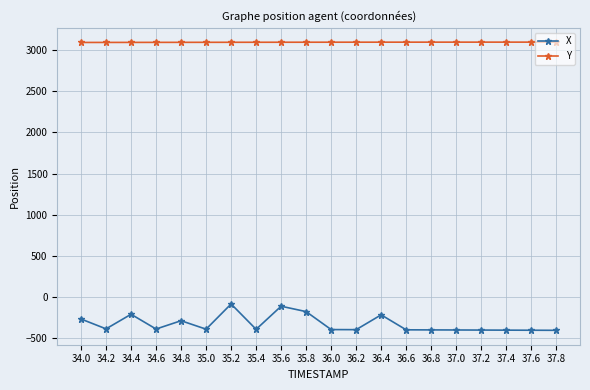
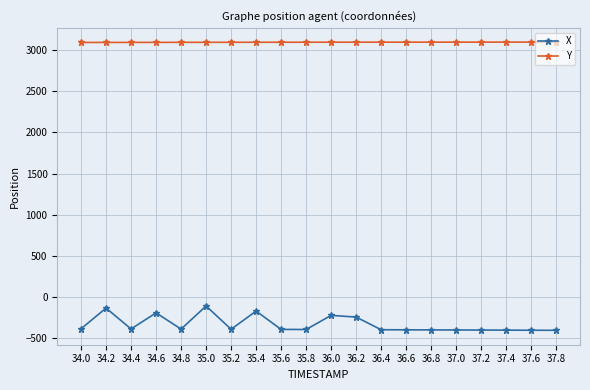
  {
    "X": {
-     "34.0": -300,
-     "34.2": -400,
-     "34.4": -200,
-     "34.6": -400,
-     "34.8": -300,
-     "35.0": -400,
-     "35.2": -100,
-     "35.4": -400,
-     "35.6": -100,
-     "35.8": -200,
-     "36.0": -400,
-     "36.2": -400,
-     "36.4": -200,
+     "34.0": -400,
+     "34.2": -100,
+     "34.4": -400,
+     "34.6": -200,
+     "34.8": -400,
+     "35.0": -100,
+     "35.2": -400,
+     "35.4": -200,
+     "35.6": -400,
+     "35.8": -400,
+     "36.0": -200,
+     "36.2": -200,
+     "36.4": -400,
      "36.6": -400,
      "36.8": -400,
      "37.0": -400,
      "37.2": -400,
      "37.4": -400,
      "37.6": -400,
      "37.8": -400
    },
    "Y": {
      "34.0": 3100,
      "34.2": 3100,
      "34.4": 3100,
      "34.6": 3100,
      "34.8": 3100,
      "35.0": 3100,
      "35.2": 3100,
      "35.4": 3100,
      "35.6": 3100,
      "35.8": 3100,
      "36.0": 3100,
      "36.2": 3100,
      "36.4": 3100,
      "36.6": 3100,
      "36.8": 3100,
      "37.0": 3100,
      "37.2": 3100,
      "37.4": 3100,
      "37.6": 3100
    }
  }
